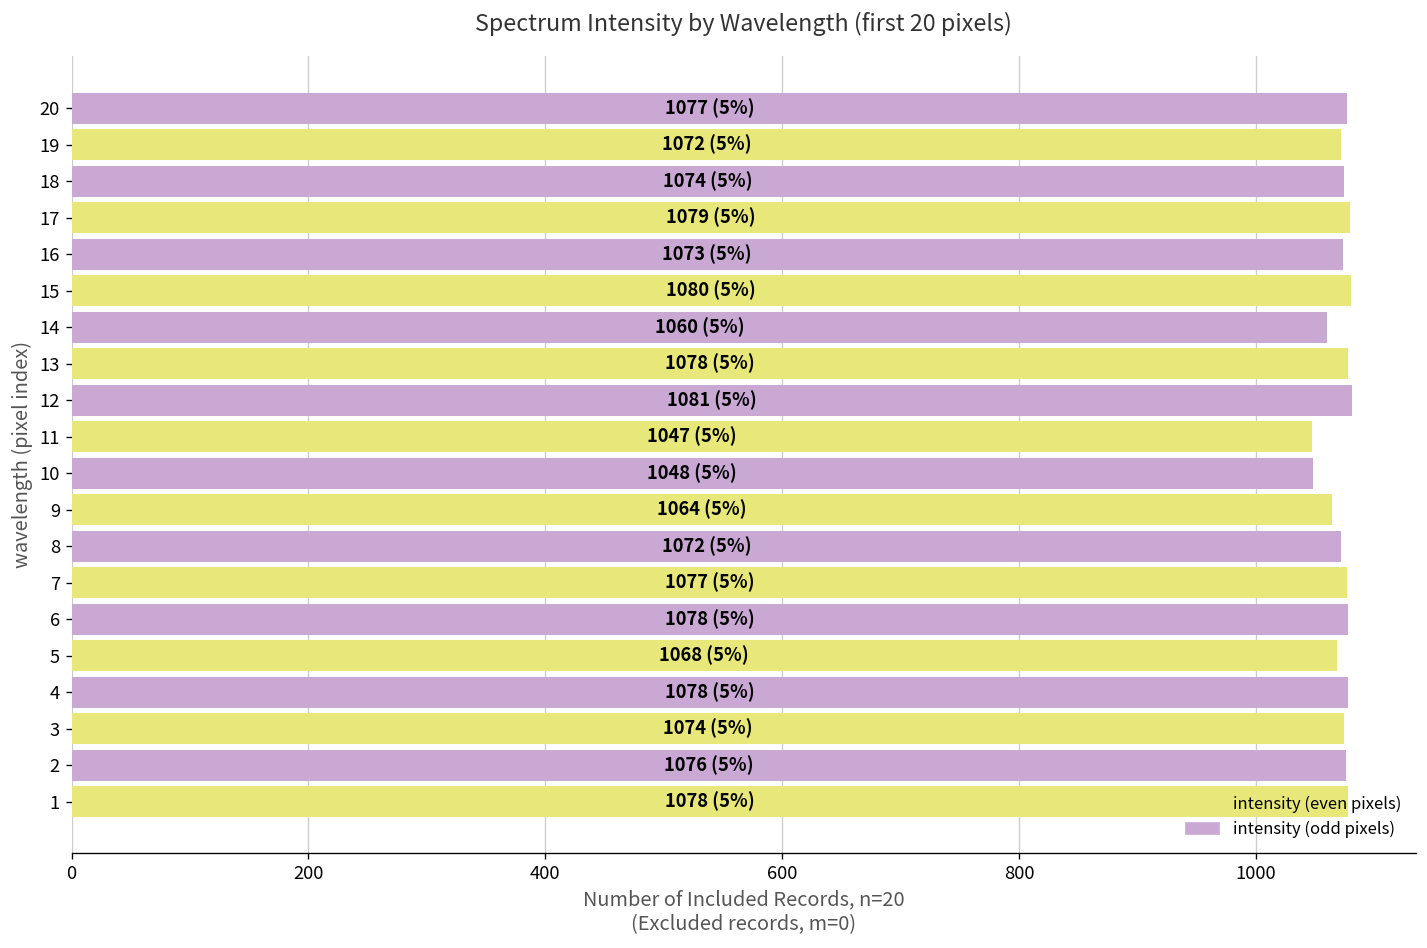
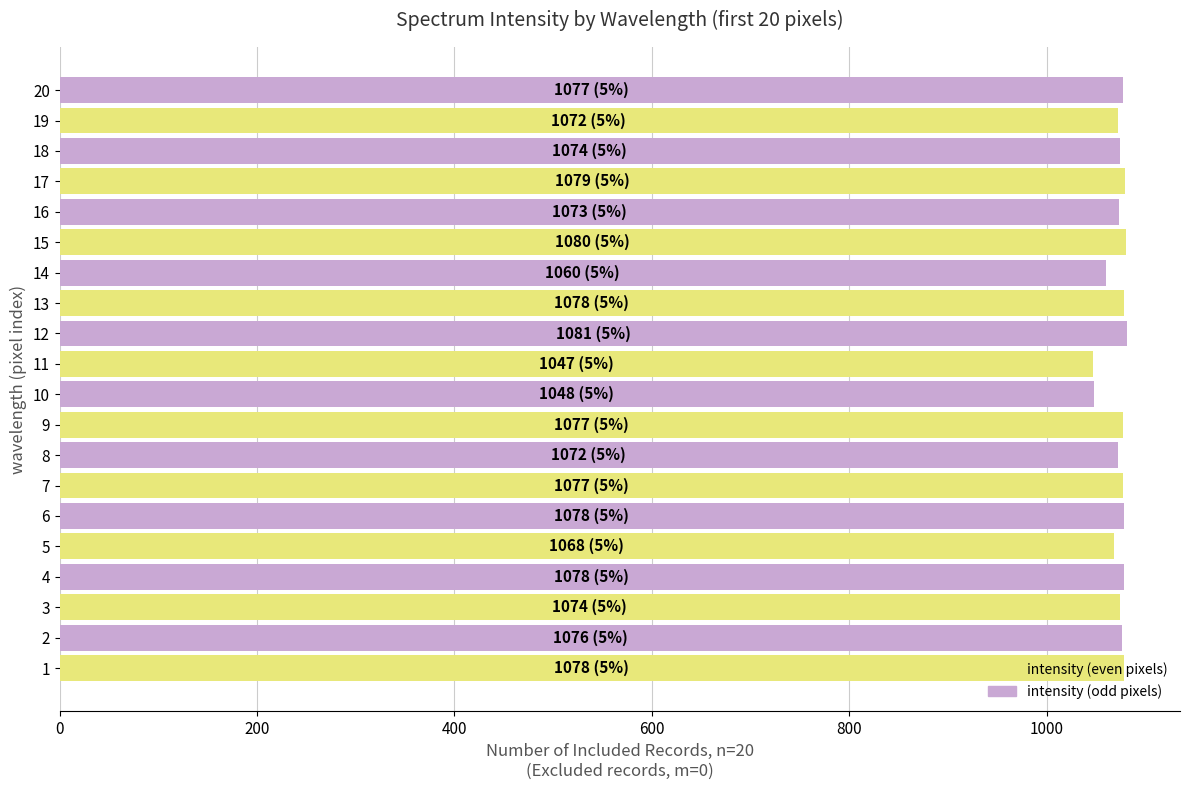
  {
    "20": 1077,
    "19": 1072,
    "18": 1074,
    "17": 1079,
    "16": 1073,
    "15": 1080,
    "14": 1060,
    "13": 1078,
    "12": 1081,
    "11": 1047,
    "10": 1048,
-   "9": 1064,
+   "9": 1077,
    "8": 1072,
    "7": 1077,
    "6": 1078,
    "5": 1068,
    "4": 1078,
    "3": 1074,
    "2": 1076,
    "1": 1078
  }
